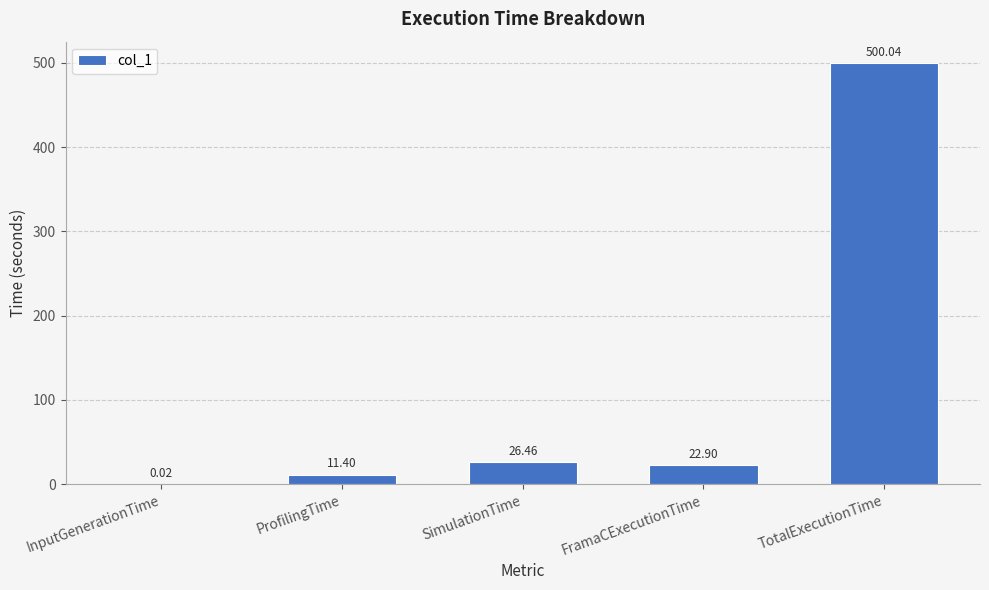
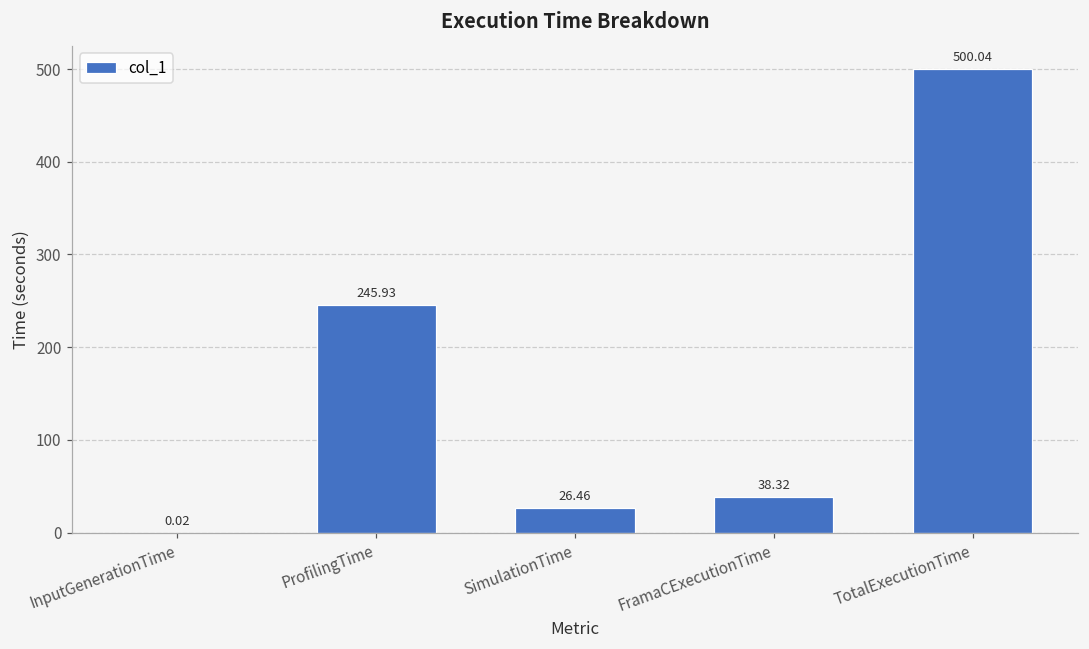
  {
    "InputGenerationTime": 0.02,
-   "ProfilingTime": 11.40,
+   "ProfilingTime": 245.93,
    "SimulationTime": 26.46,
-   "FramaCExecutionTime": 22.90,
+   "FramaCExecutionTime": 38.32,
    "TotalExecutionTime": 500.04
  }
